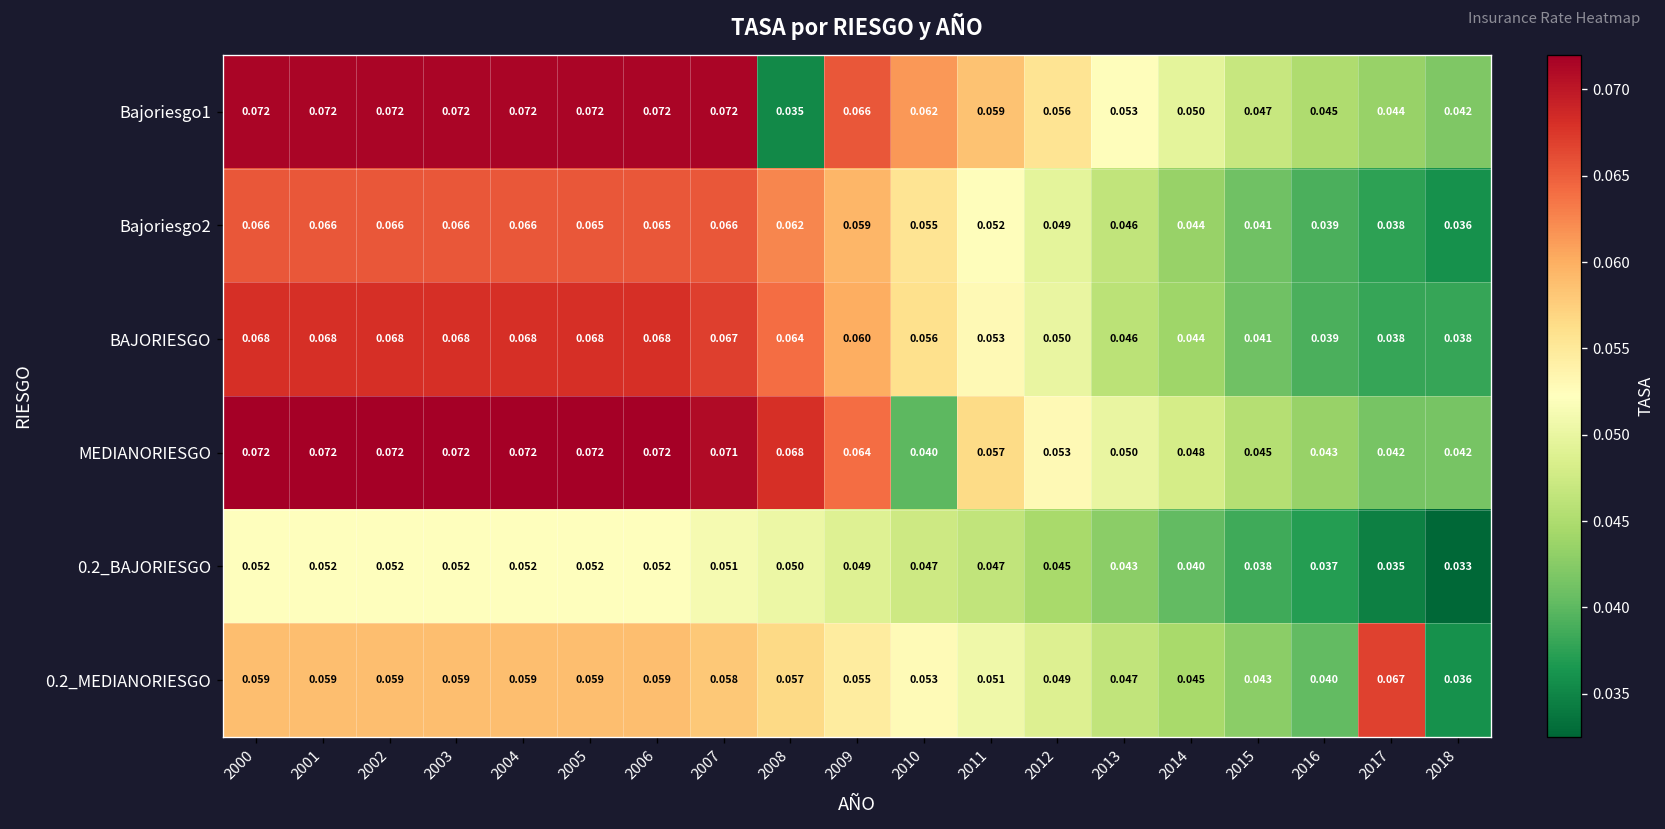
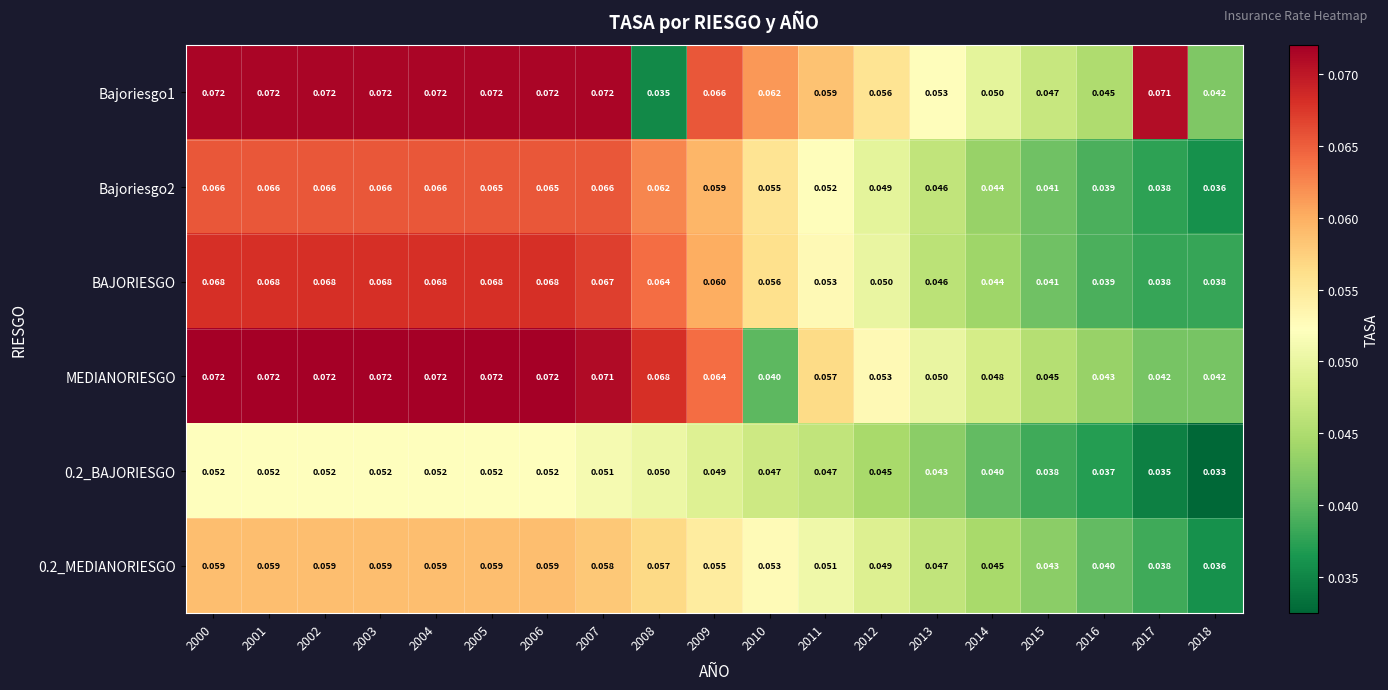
  {
    "Bajoriesgo1": {
      "2000": 0.072,
      "2001": 0.072,
      "2002": 0.072,
      "2003": 0.072,
      "2004": 0.072,
      "2005": 0.072,
      "2006": 0.072,
      "2007": 0.072,
      "2008": 0.035,
      "2009": 0.066,
      "2010": 0.062,
      "2011": 0.059,
      "2012": 0.056,
      "2013": 0.053,
      "2014": 0.050,
      "2015": 0.047,
      "2016": 0.045,
-     "2017": 0.044,
+     "2017": 0.071,
      "2018": 0.042
    },
    "Bajoriesgo2": {
      "2000": 0.066,
      "2001": 0.066,
      "2002": 0.066,
      "2003": 0.066,
      "2004": 0.066,
      "2005": 0.065,
      "2006": 0.065,
      "2007": 0.066,
      "2008": 0.062,
      "2009": 0.059,
      "2010": 0.055,
      "2011": 0.052,
      "2012": 0.049,
      "2013": 0.046,
      "2014": 0.044,
      "2015": 0.041,
      "2016": 0.039,
      "2017": 0.038,
      "2018": 0.036
    },
    "BAJORIESGO": {
      "2000": 0.068,
      "2001": 0.068,
      "2002": 0.068,
      "2003": 0.068,
      "2004": 0.068,
      "2005": 0.068,
      "2006": 0.068,
      "2007": 0.067,
      "2008": 0.064,
      "2009": 0.060,
      "2010": 0.056,
      "2011": 0.053,
      "2012": 0.050,
      "2013": 0.046,
      "2014": 0.044,
      "2015": 0.041,
      "2016": 0.039,
      "2017": 0.038,
      "2018": 0.038
    },
    "MEDIANORIESGO": {
      "2000": 0.072,
      "2001": 0.072,
      "2002": 0.072,
      "2003": 0.072,
      "2004": 0.072,
      "2005": 0.072,
      "2006": 0.072,
      "2007": 0.071,
      "2008": 0.068,
      "2009": 0.064,
      "2010": 0.040,
      "2011": 0.057,
      "2012": 0.053,
      "2013": 0.050,
      "2014": 0.048,
      "2015": 0.045,
      "2016": 0.043,
      "2017": 0.042,
      "2018": 0.042
    },
    "0.2_BAJORIESGO": {
      "2000": 0.052,
      "2001": 0.052,
      "2002": 0.052,
      "2003": 0.052,
      "2004": 0.052,
      "2005": 0.052,
      "2006": 0.052,
      "2007": 0.051,
      "2008": 0.050,
      "2009": 0.049,
      "2010": 0.047,
      "2011": 0.047,
      "2012": 0.045,
      "2013": 0.043,
      "2014": 0.040,
      "2015": 0.038,
      "2016": 0.037,
      "2017": 0.035,
      "2018": 0.033
    },
    "0.2_MEDIANORIESGO": {
      "2000": 0.059,
      "2001": 0.059,
      "2002": 0.059,
      "2003": 0.059,
      "2004": 0.059,
      "2005": 0.059,
      "2006": 0.059,
      "2007": 0.058,
      "2008": 0.057,
      "2009": 0.055,
      "2010": 0.053,
      "2011": 0.051,
      "2012": 0.049,
      "2013": 0.047,
      "2014": 0.045,
      "2015": 0.043,
      "2016": 0.040,
-     "2017": 0.067,
+     "2017": 0.038,
      "2018": 0.036
    }
  }
